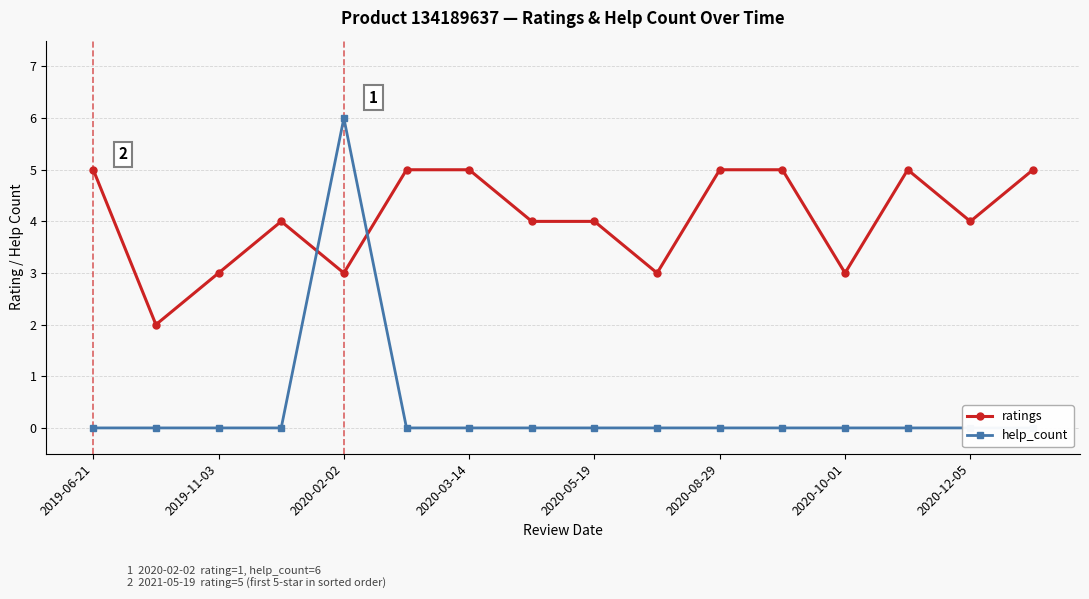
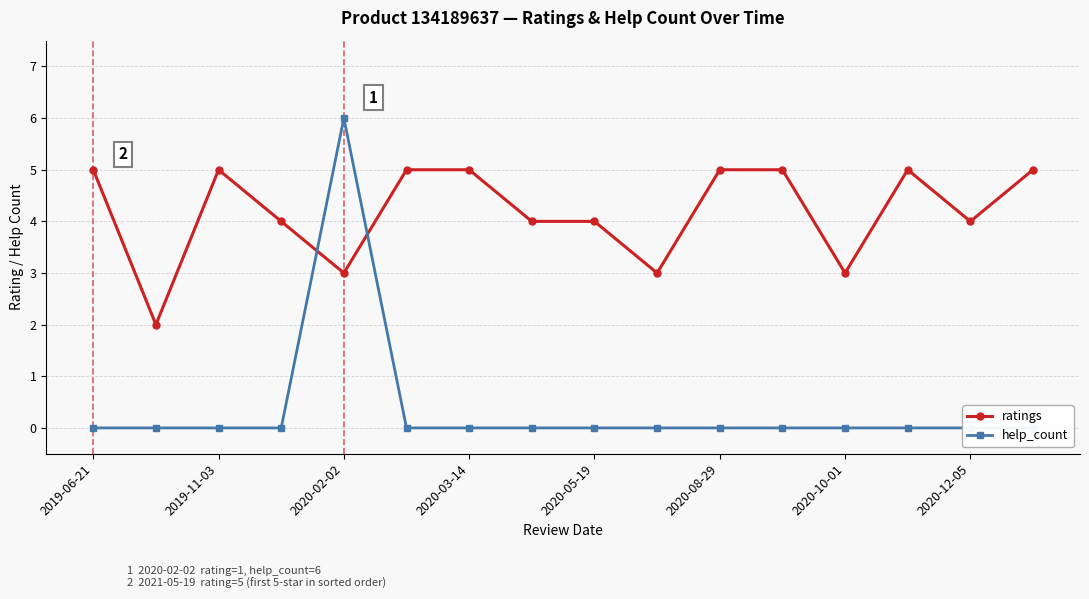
  {
    "ratings": {
      "2019-06-21": 5,
-     "2019-11-03": 3,
+     "2019-11-03": 5,
      "2020-02-02": 3,
      "2020-03-14": 5,
      "2020-05-19": 4,
      "2020-08-29": 5,
      "2020-10-01": 3,
      "2020-12-05": 4
    },
    "help_count": {
      "2019-06-21": 0,
      "2019-11-03": 0,
      "2020-02-02": 6,
      "2020-03-14": 0,
      "2020-05-19": 0,
      "2020-08-29": 0,
      "2020-10-01": 0
    }
  }
